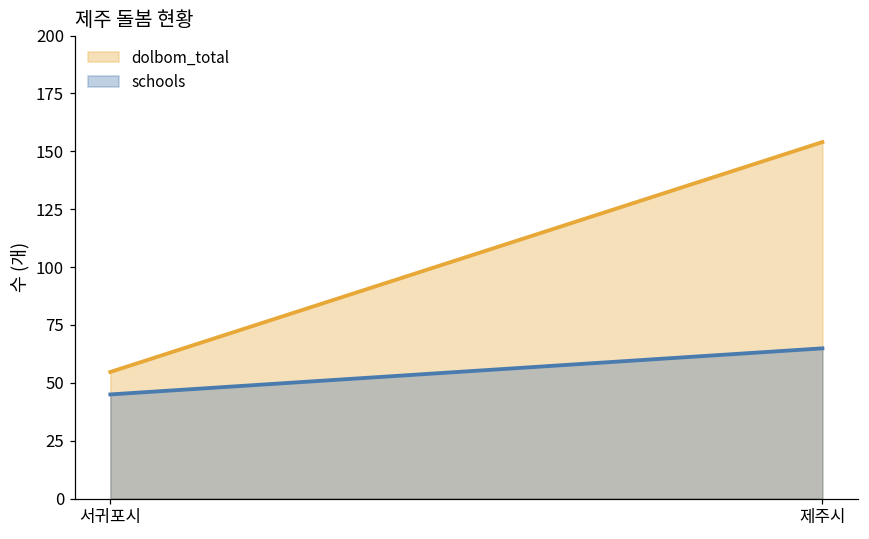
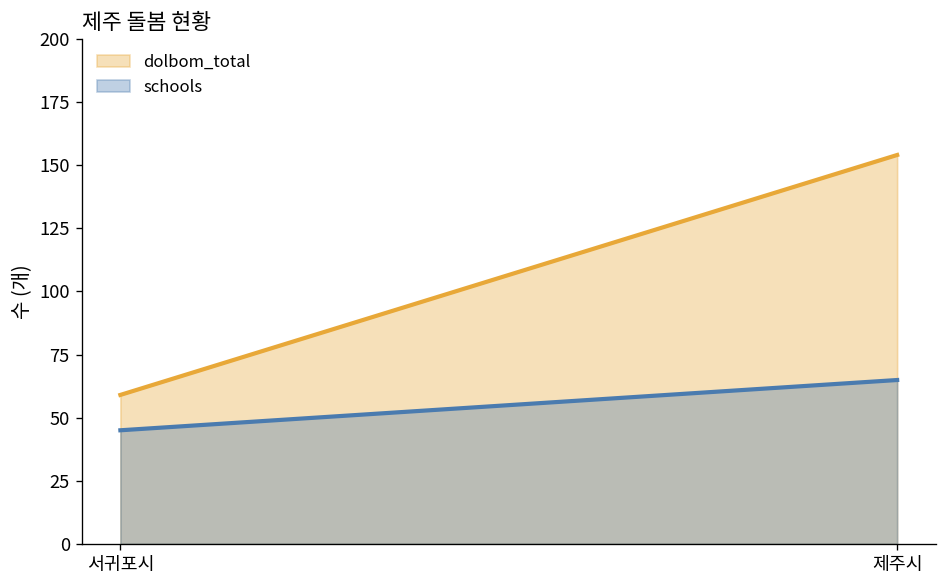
  {
    "dolbom_total": {
-     "서귀포시": 55,
+     "서귀포시": 59,
      "제주시": 154
    },
    "schools": {
      "서귀포시": 45,
      "제주시": 65
    }
  }
